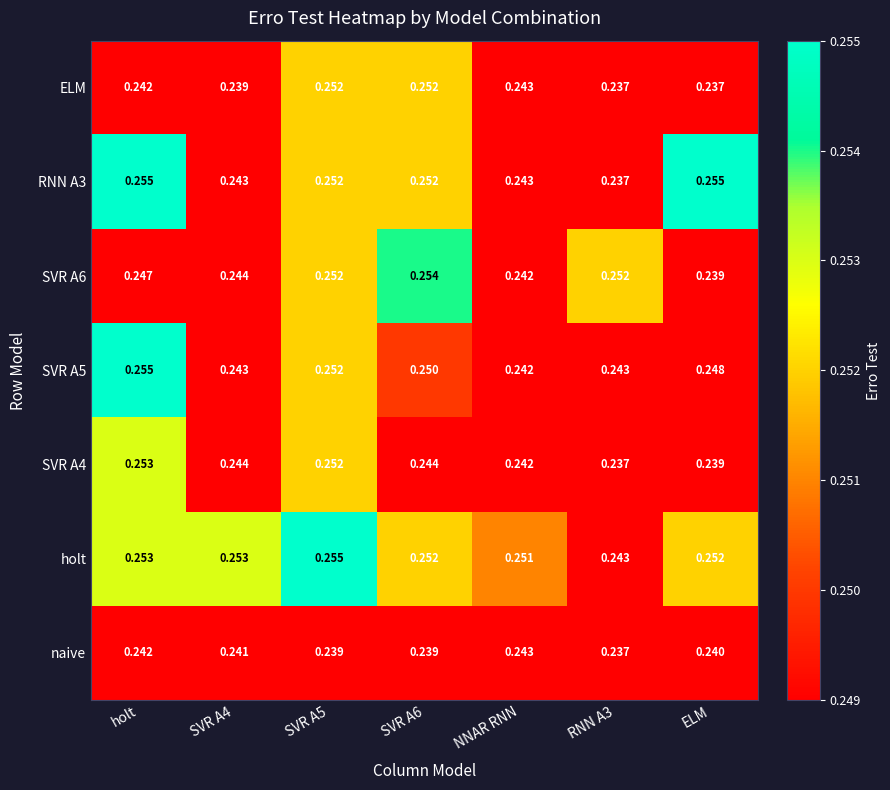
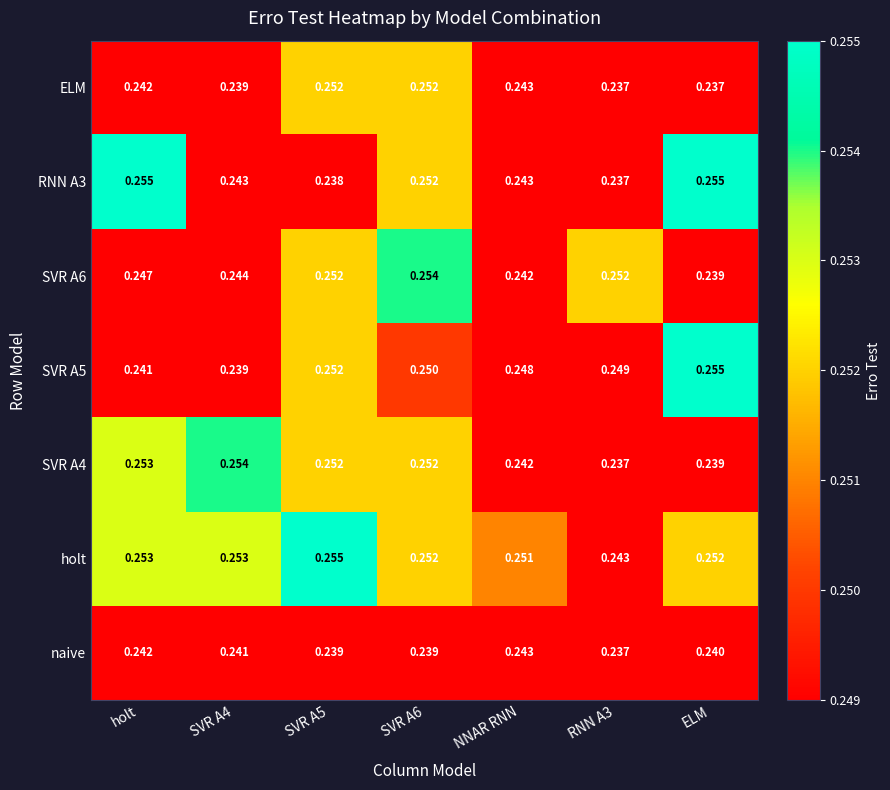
  {
    "ELM": {
      "holt": 0.242,
      "SVR A4": 0.239,
      "SVR A5": 0.252,
      "SVR A6": 0.252,
      "NNAR RNN": 0.243,
      "RNN A3": 0.237,
      "ELM": 0.237
    },
    "RNN A3": {
      "holt": 0.255,
      "SVR A4": 0.243,
-     "SVR A5": 0.252,
+     "SVR A5": 0.238,
      "SVR A6": 0.252,
      "NNAR RNN": 0.243,
      "RNN A3": 0.237,
      "ELM": 0.255
    },
    "SVR A6": {
      "holt": 0.247,
      "SVR A4": 0.244,
      "SVR A5": 0.252,
      "SVR A6": 0.254,
      "NNAR RNN": 0.242,
      "RNN A3": 0.252,
      "ELM": 0.239
    },
    "SVR A5": {
-     "holt": 0.255,
-     "SVR A4": 0.243,
+     "holt": 0.241,
+     "SVR A4": 0.239,
      "SVR A5": 0.252,
      "SVR A6": 0.250,
-     "NNAR RNN": 0.242,
-     "RNN A3": 0.243,
-     "ELM": 0.248
+     "NNAR RNN": 0.248,
+     "RNN A3": 0.249,
+     "ELM": 0.255
    },
    "SVR A4": {
      "holt": 0.253,
-     "SVR A4": 0.244,
+     "SVR A4": 0.254,
      "SVR A5": 0.252,
-     "SVR A6": 0.244,
+     "SVR A6": 0.252,
      "NNAR RNN": 0.242,
      "RNN A3": 0.237,
      "ELM": 0.239
    },
    "holt": {
      "holt": 0.253,
      "SVR A4": 0.253,
      "SVR A5": 0.255,
      "SVR A6": 0.252,
      "NNAR RNN": 0.251,
      "RNN A3": 0.243,
      "ELM": 0.252
    },
    "naive": {
      "holt": 0.242,
      "SVR A4": 0.241,
      "SVR A5": 0.239,
      "SVR A6": 0.239,
      "NNAR RNN": 0.243,
      "RNN A3": 0.237,
      "ELM": 0.240
    }
  }
